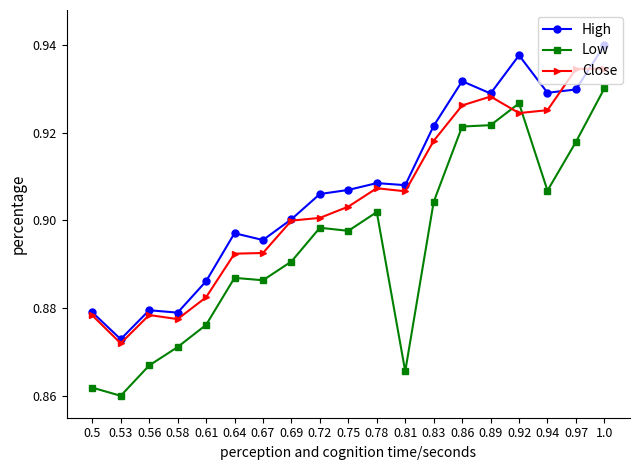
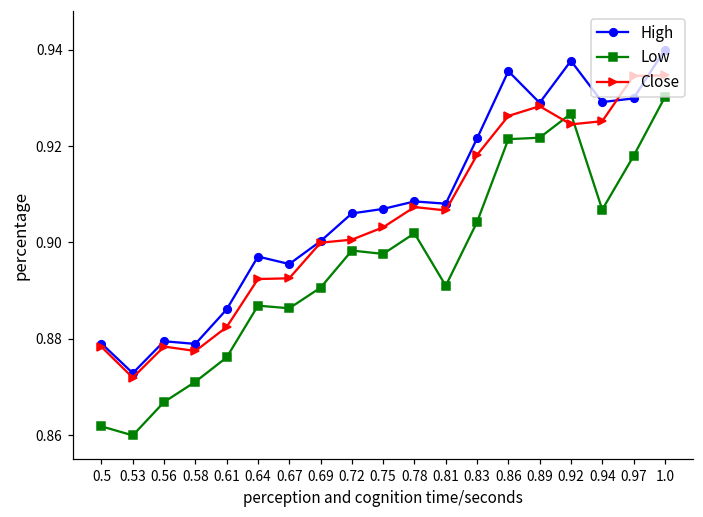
  {
    "High": {
      "0.5": 0.879,
      "0.53": 0.873,
      "0.56": 0.880,
      "0.58": 0.879,
      "0.61": 0.886,
      "0.64": 0.897,
      "0.67": 0.896,
      "0.72": 0.906,
      "0.75": 0.907,
      "0.78": 0.909,
      "0.81": 0.908,
      "0.83": 0.922,
-     "0.86": 0.932,
+     "0.86": 0.936,
      "0.89": 0.929,
      "0.92": 0.938,
      "0.94": 0.929,
      "0.97": 0.930
    },
    "Low": {
      "0.5": 0.862,
      "0.53": 0.860,
      "0.56": 0.867,
      "0.58": 0.871,
      "0.61": 0.876,
      "0.64": 0.887,
      "0.67": 0.886,
      "0.69": 0.891,
      "0.72": 0.898,
      "0.75": 0.898,
      "0.78": 0.902,
-     "0.81": 0.866,
+     "0.81": 0.891,
      "0.83": 0.904,
      "0.86": 0.921,
      "0.89": 0.922,
      "0.92": 0.927,
      "0.94": 0.907,
      "0.97": 0.918,
      "1.0": 0.930
    },
    "Close": {
      "0.5": 0.878,
      "0.53": 0.872,
      "0.56": 0.878,
      "0.58": 0.877,
      "0.61": 0.882,
      "0.64": 0.892,
      "0.67": 0.893,
      "0.72": 0.901,
      "0.75": 0.903,
      "0.78": 0.907,
      "0.81": 0.907,
      "0.83": 0.918,
      "0.86": 0.926,
      "0.89": 0.928,
      "0.92": 0.924,
      "0.94": 0.925
    }
  }
